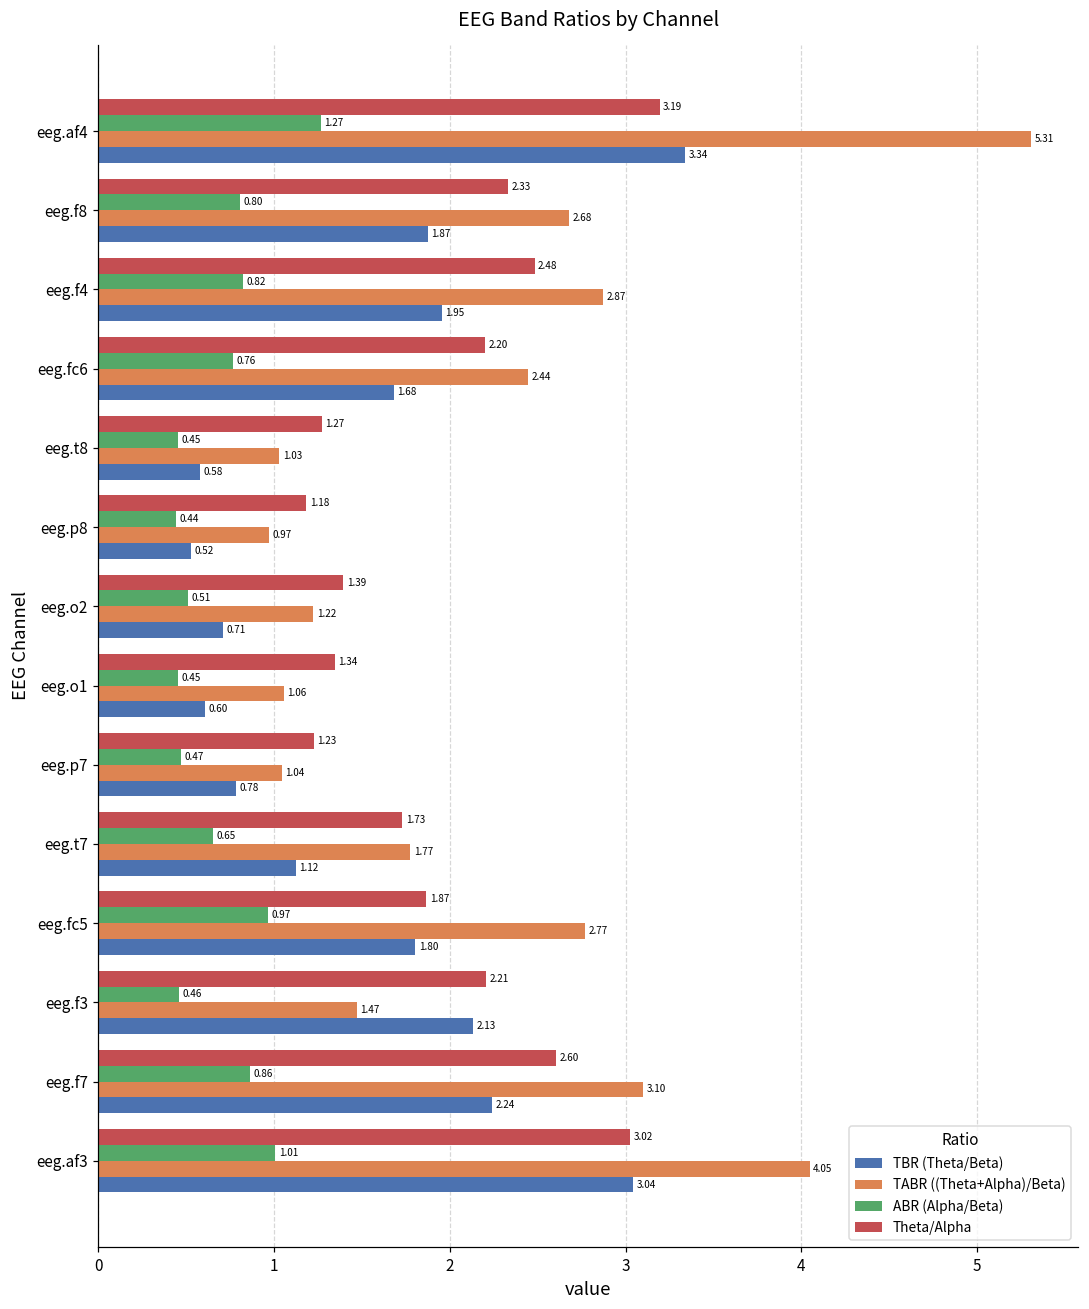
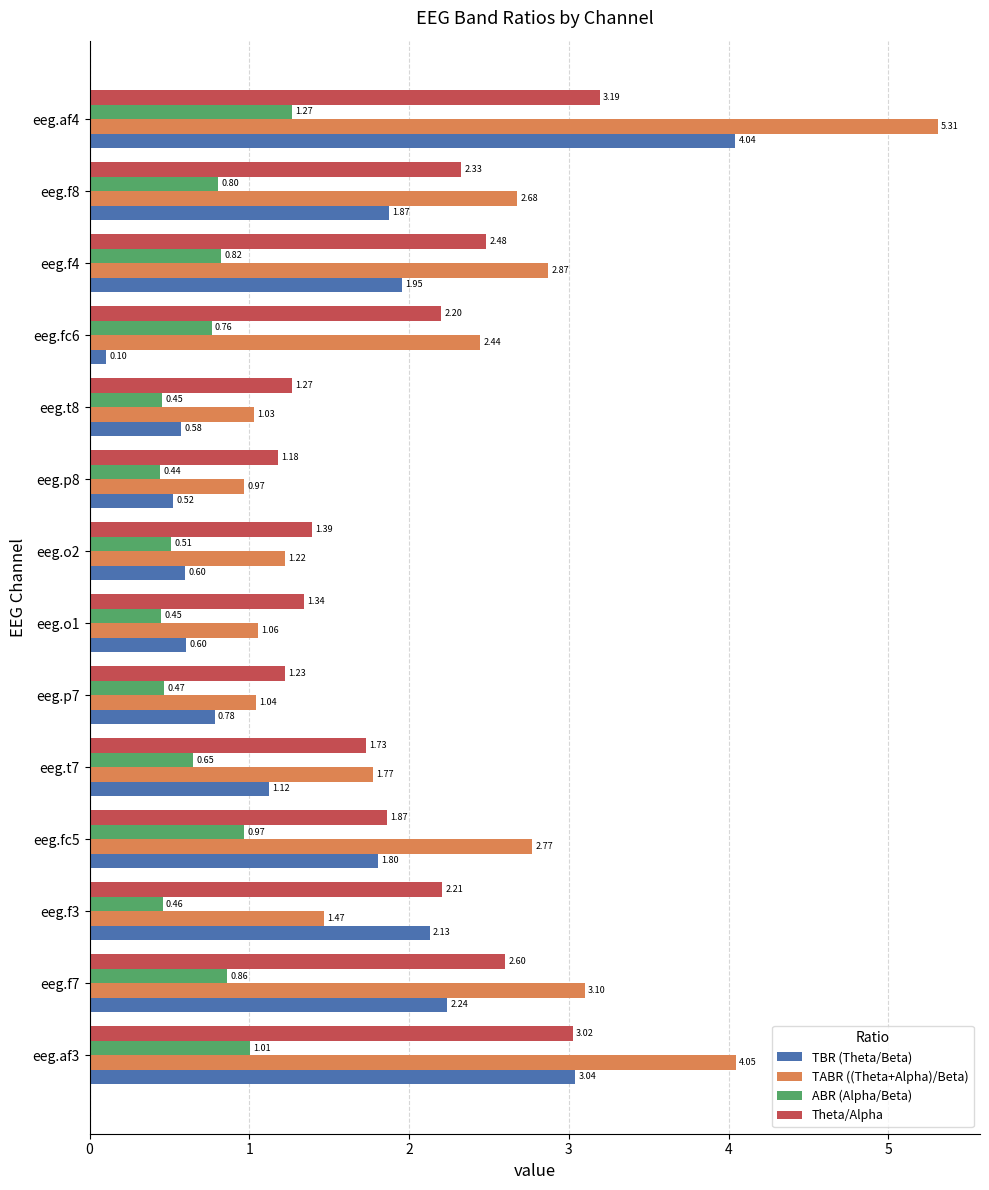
  {
    "TBR (Theta/Beta)": {
-     "eeg.af4": 3.34,
+     "eeg.af4": 4.04,
      "eeg.f8": 1.87,
      "eeg.f4": 1.95,
-     "eeg.fc6": 1.68,
+     "eeg.fc6": 0.10,
      "eeg.t8": 0.58,
      "eeg.p8": 0.52,
-     "eeg.o2": 0.71,
+     "eeg.o2": 0.60,
      "eeg.o1": 0.60,
      "eeg.p7": 0.78,
      "eeg.t7": 1.12,
      "eeg.fc5": 1.80,
      "eeg.f3": 2.13,
      "eeg.f7": 2.24,
      "eeg.af3": 3.04
    },
    "ABR (Alpha/Beta)": {
      "eeg.af4": 1.27,
      "eeg.f8": 0.80,
      "eeg.f4": 0.82,
      "eeg.fc6": 0.76,
      "eeg.t8": 0.45,
      "eeg.p8": 0.44,
      "eeg.o2": 0.51,
      "eeg.o1": 0.45,
      "eeg.p7": 0.47,
      "eeg.t7": 0.65,
      "eeg.fc5": 0.97,
      "eeg.f3": 0.46,
      "eeg.f7": 0.86,
      "eeg.af3": 1.01
    }
  }
